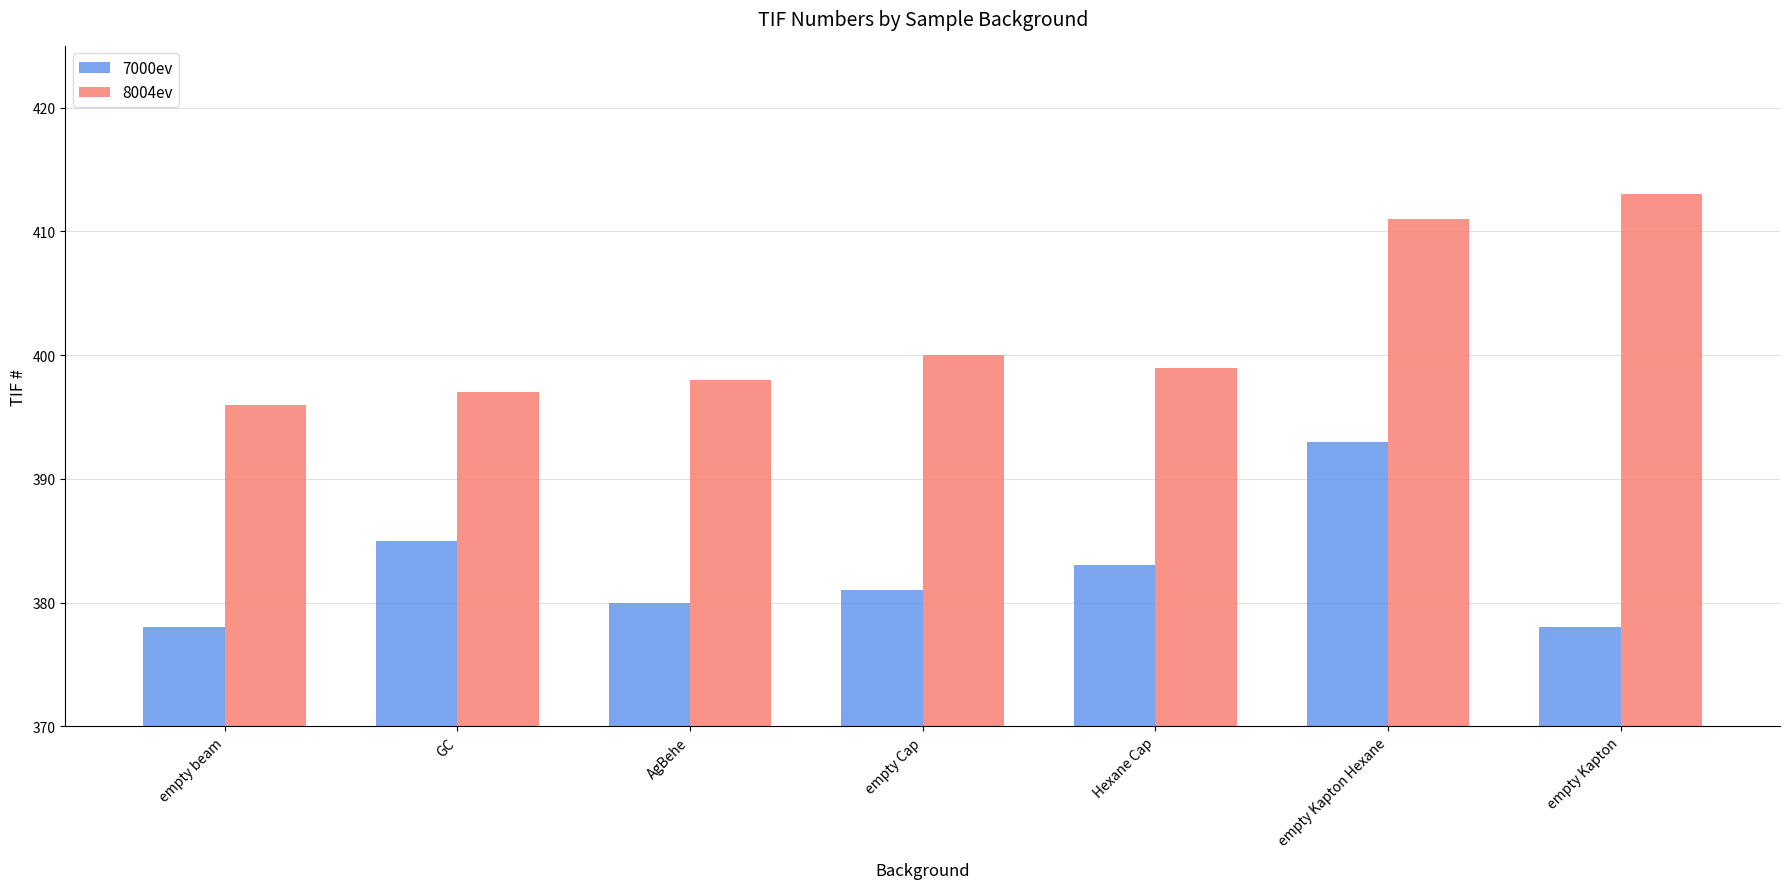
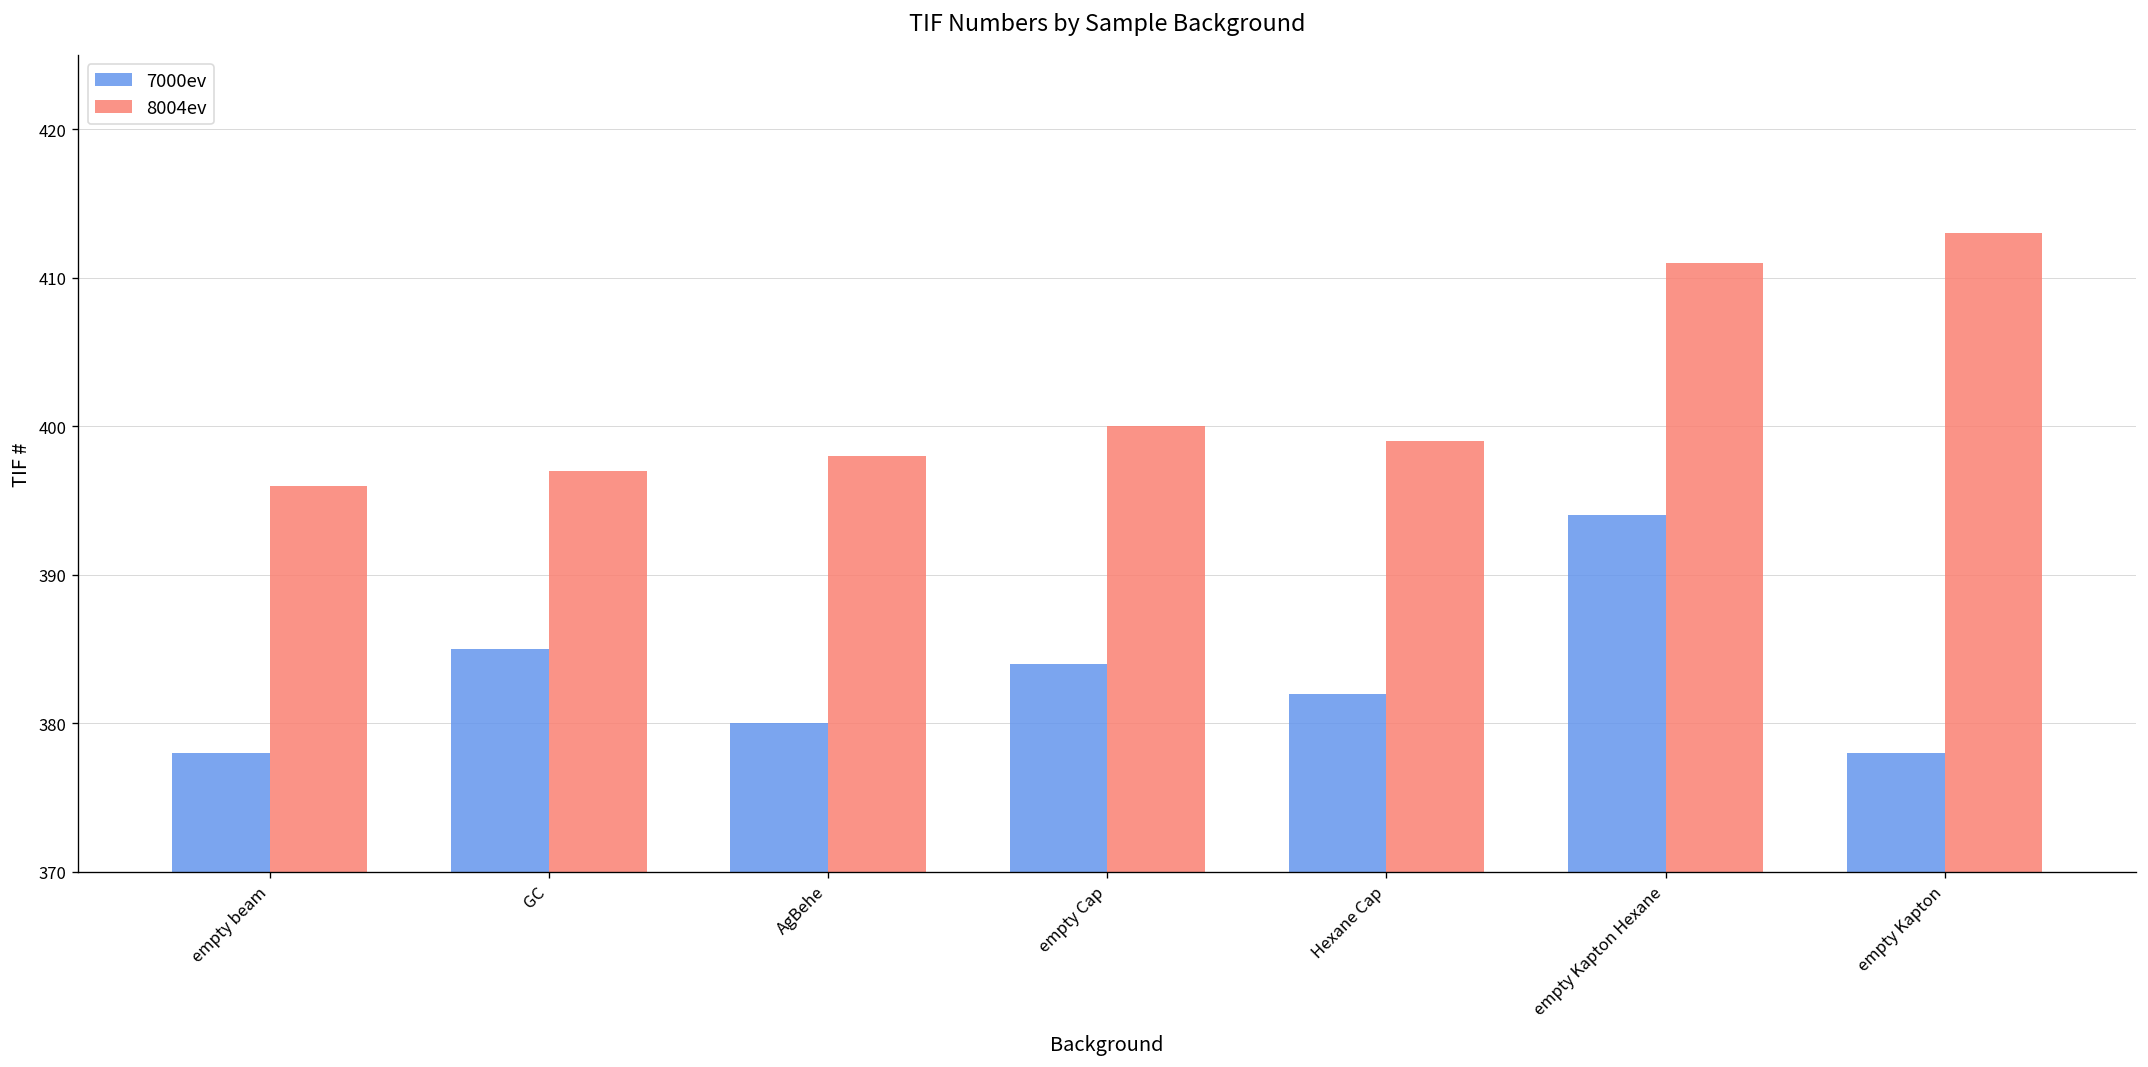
  {
    "7000ev": {
      "empty beam": 378,
      "GC": 385,
      "AgBehe": 380,
-     "empty Cap": 381,
-     "Hexane Cap": 383,
-     "empty Kapton Hexane": 393,
+     "empty Cap": 384,
+     "Hexane Cap": 382,
+     "empty Kapton Hexane": 394,
      "empty Kapton": 378
    },
    "8004ev": {
      "empty beam": 396,
      "GC": 397,
      "AgBehe": 398,
      "empty Cap": 400,
      "Hexane Cap": 399,
      "empty Kapton Hexane": 411,
      "empty Kapton": 413
    }
  }
